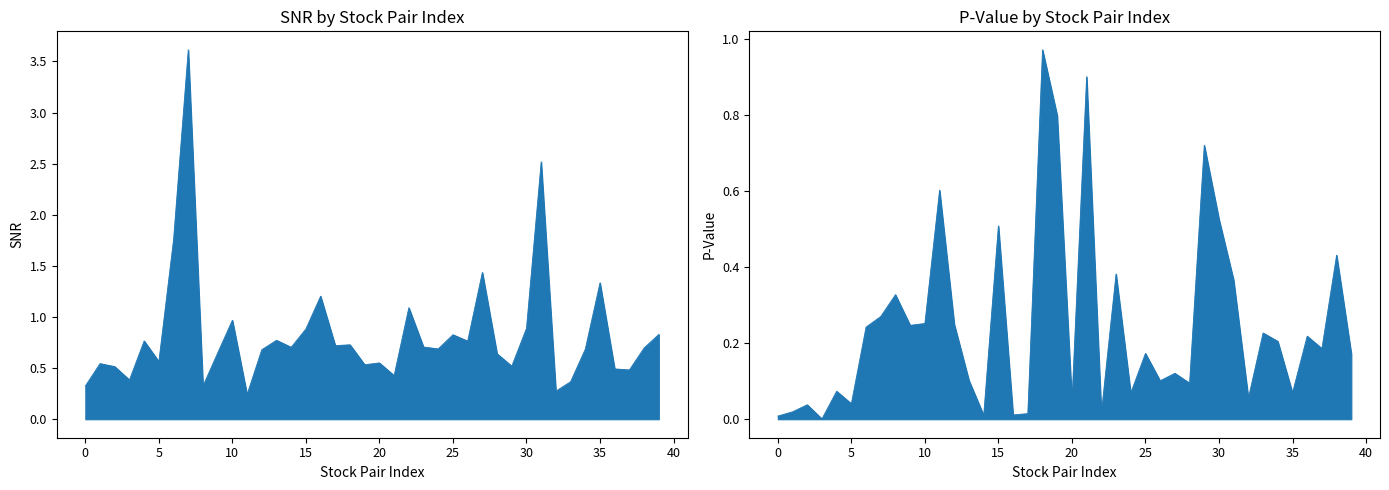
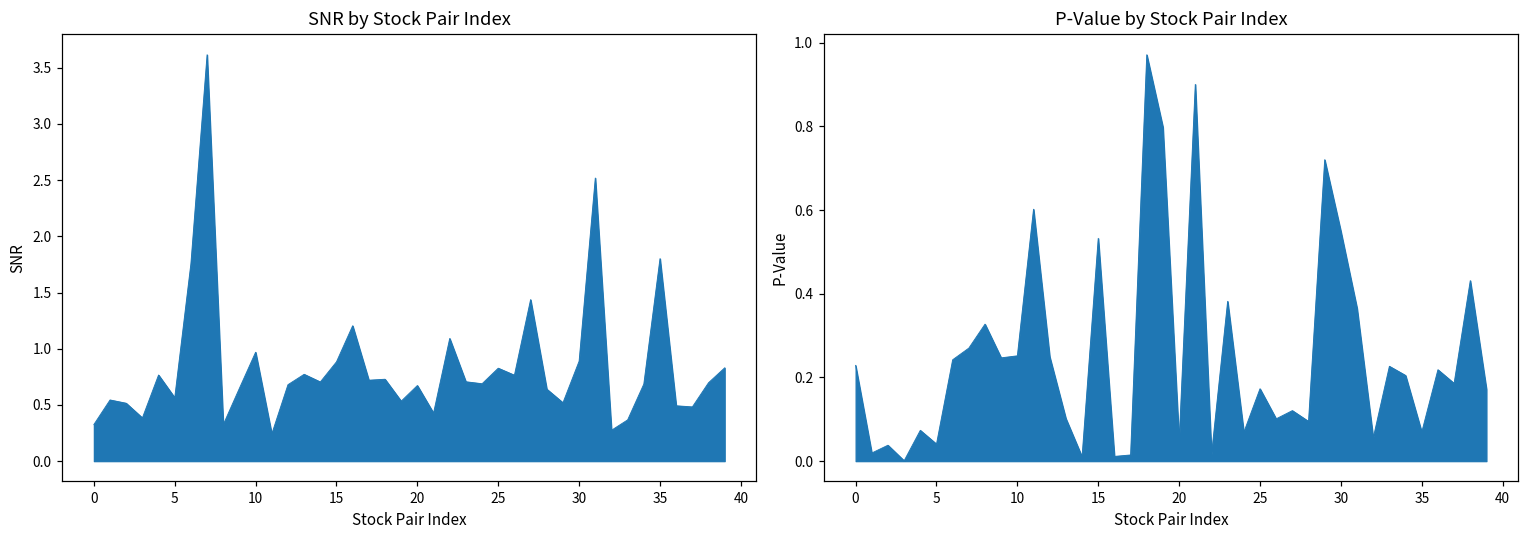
  {
    "SNR by Stock Pair Index": {
      "0": 0.33,
      "5": 0.56,
      "10": 0.97,
      "15": 0.88,
-     "20": 0.55,
+     "20": 0.67,
      "25": 0.83,
      "30": 0.89,
-     "35": 1.33
+     "35": 1.80
    },
    "P-Value by Stock Pair Index": {
-     "0": 0.01,
+     "0": 0.23,
      "5": 0.04,
      "10": 0.25,
-     "15": 0.51,
+     "15": 0.53,
      "20": 0.05,
      "25": 0.17,
-     "30": 0.53,
+     "30": 0.55,
      "35": 0.07
    }
  }
